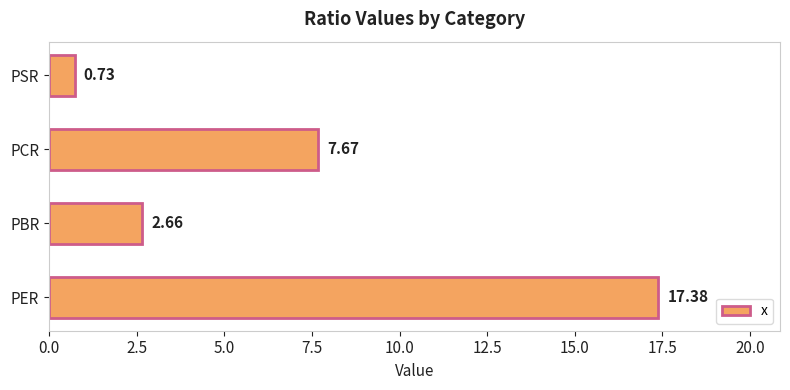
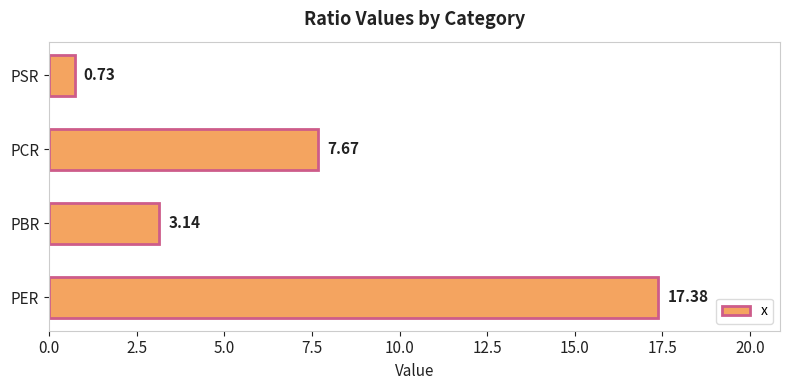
  {
    "PSR": 0.73,
    "PCR": 7.67,
-   "PBR": 2.66,
+   "PBR": 3.14,
    "PER": 17.38
  }
